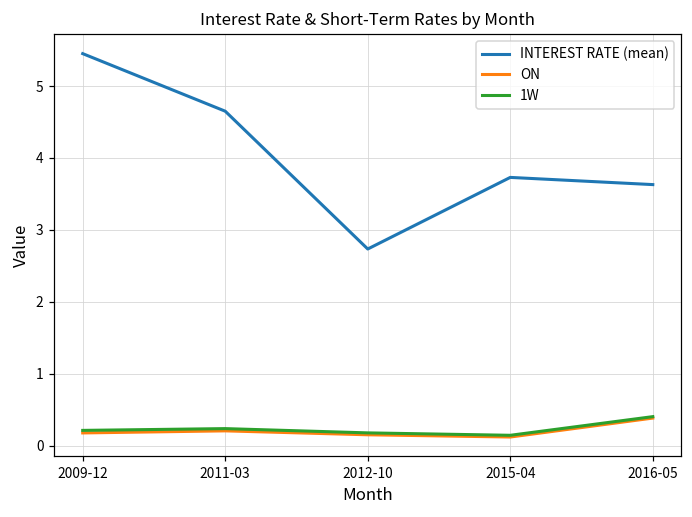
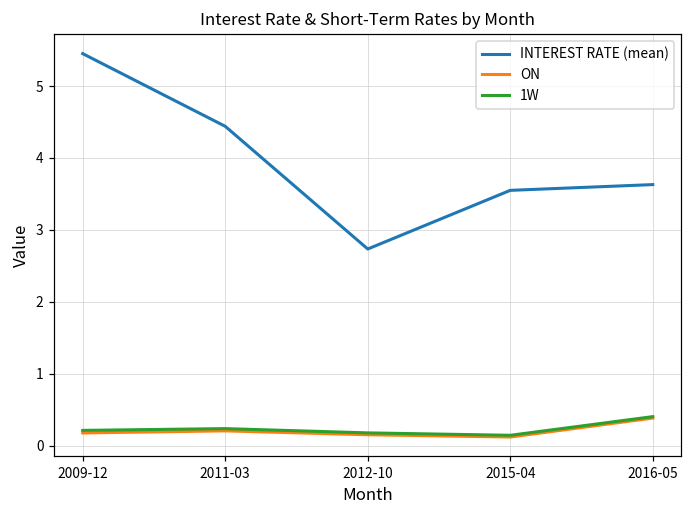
  {
    "INTEREST RATE (mean)": {
      "2009-12": 5.5,
-     "2011-03": 4.7,
+     "2011-03": 4.4,
      "2012-10": 2.7,
-     "2015-04": 3.7,
+     "2015-04": 3.6,
      "2016-05": 3.6
    }
  }
